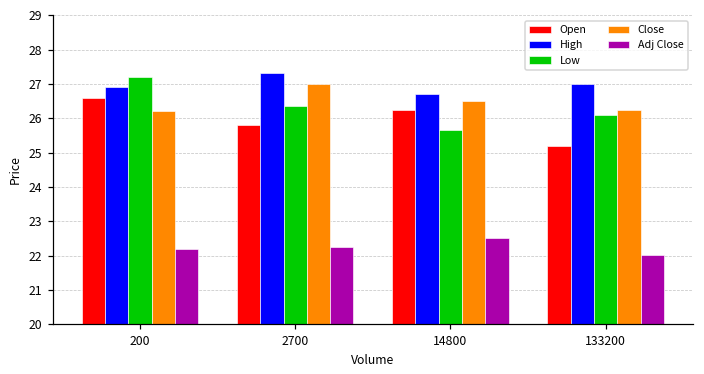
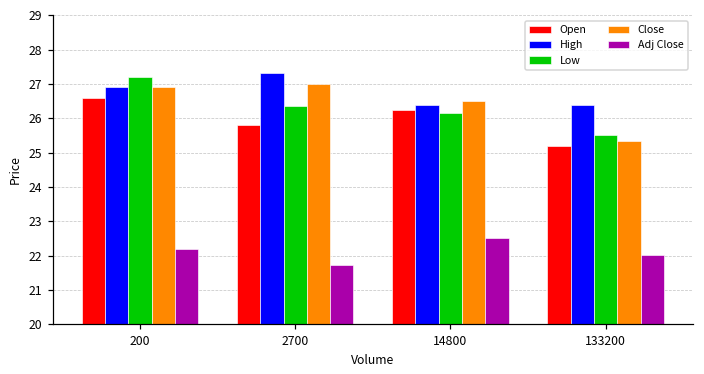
  {
    "Open": {
      "200": 26.6,
      "2700": 25.8,
      "14800": 26.2,
      "133200": 25.2
    },
    "High": {
      "200": 26.9,
      "2700": 27.3,
-     "14800": 26.7,
-     "133200": 27.0
+     "14800": 26.4,
+     "133200": 26.4
    },
    "Low": {
      "200": 27.2,
      "2700": 26.4,
-     "14800": 25.7,
-     "133200": 26.1
+     "14800": 26.2,
+     "133200": 25.5
    },
    "Close": {
-     "200": 26.2,
+     "200": 26.9,
      "2700": 27.0,
      "14800": 26.5,
-     "133200": 26.2
+     "133200": 25.3
    },
    "Adj Close": {
      "200": 22.2,
-     "2700": 22.3,
+     "2700": 21.7,
      "14800": 22.5,
      "133200": 22.0
    }
  }
